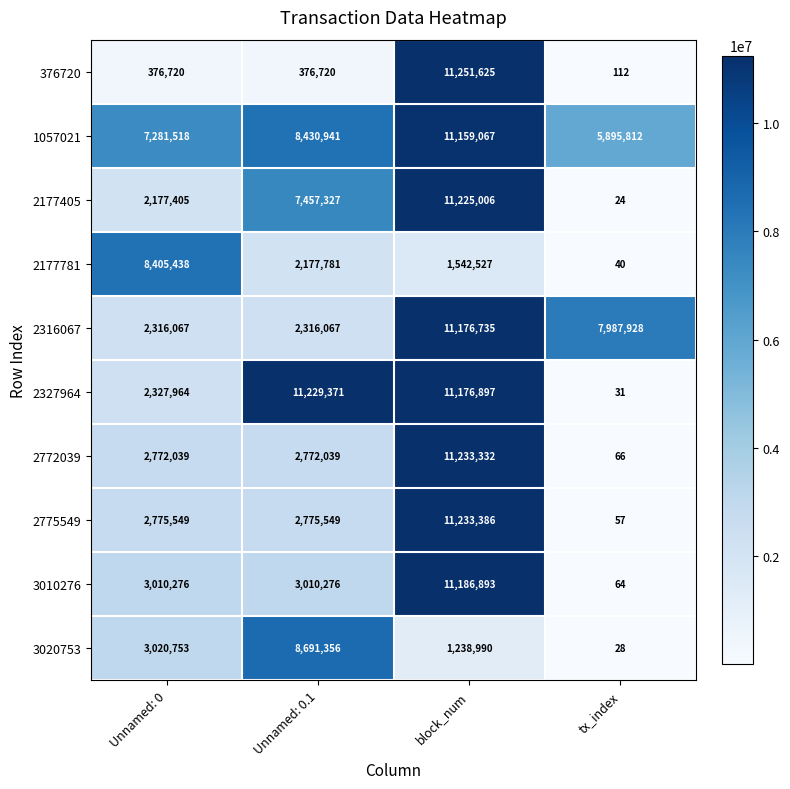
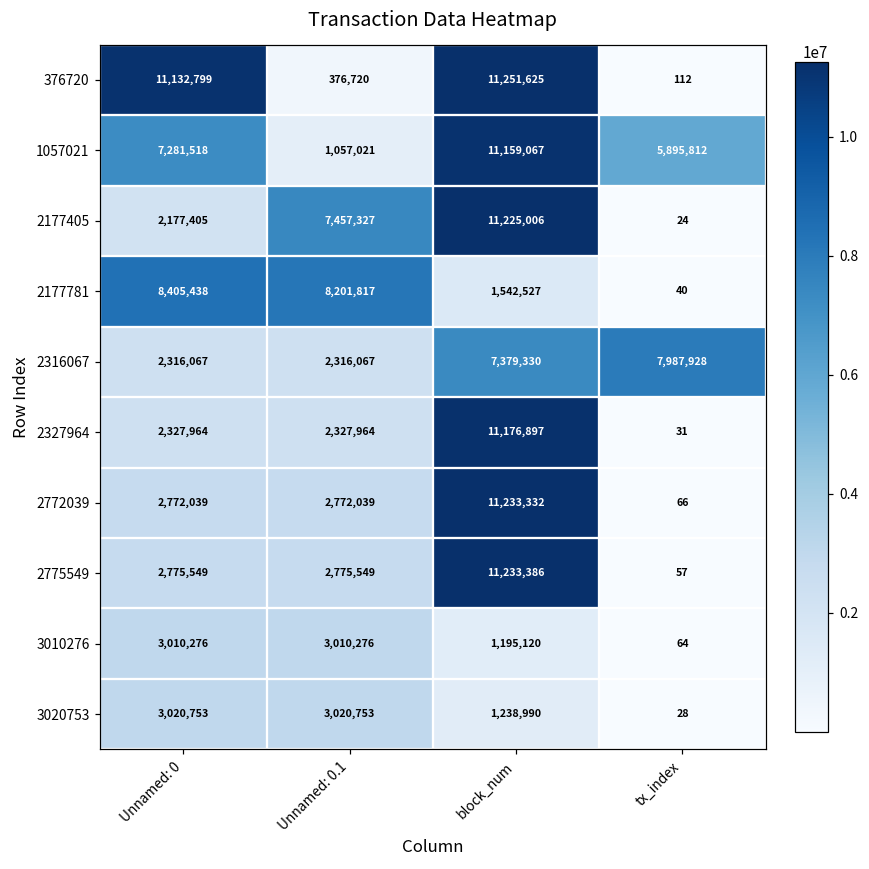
  {
    "376720": {
-     "Unnamed: 0": "376,720",
+     "Unnamed: 0": "11,132,799",
      "Unnamed: 0.1": "376,720",
      "block_num": "11,251,625",
      "tx_index": "112"
    },
    "1057021": {
      "Unnamed: 0": "7,281,518",
-     "Unnamed: 0.1": "8,430,941",
+     "Unnamed: 0.1": "1,057,021",
      "block_num": "11,159,067",
      "tx_index": "5,895,812"
    },
    "2177405": {
      "Unnamed: 0": "2,177,405",
      "Unnamed: 0.1": "7,457,327",
      "block_num": "11,225,006",
      "tx_index": "24"
    },
    "2177781": {
      "Unnamed: 0": "8,405,438",
-     "Unnamed: 0.1": "2,177,781",
+     "Unnamed: 0.1": "8,201,817",
      "block_num": "1,542,527",
      "tx_index": "40"
    },
    "2316067": {
      "Unnamed: 0": "2,316,067",
      "Unnamed: 0.1": "2,316,067",
-     "block_num": "11,176,735",
+     "block_num": "7,379,330",
      "tx_index": "7,987,928"
    },
    "2327964": {
      "Unnamed: 0": "2,327,964",
-     "Unnamed: 0.1": "11,229,371",
+     "Unnamed: 0.1": "2,327,964",
      "block_num": "11,176,897",
      "tx_index": "31"
    },
    "2772039": {
      "Unnamed: 0": "2,772,039",
      "Unnamed: 0.1": "2,772,039",
      "block_num": "11,233,332",
      "tx_index": "66"
    },
    "2775549": {
      "Unnamed: 0": "2,775,549",
      "Unnamed: 0.1": "2,775,549",
      "block_num": "11,233,386",
      "tx_index": "57"
    },
    "3010276": {
      "Unnamed: 0": "3,010,276",
      "Unnamed: 0.1": "3,010,276",
-     "block_num": "11,186,893",
+     "block_num": "1,195,120",
      "tx_index": "64"
    },
    "3020753": {
      "Unnamed: 0": "3,020,753",
-     "Unnamed: 0.1": "8,691,356",
+     "Unnamed: 0.1": "3,020,753",
      "block_num": "1,238,990",
      "tx_index": "28"
    }
  }
